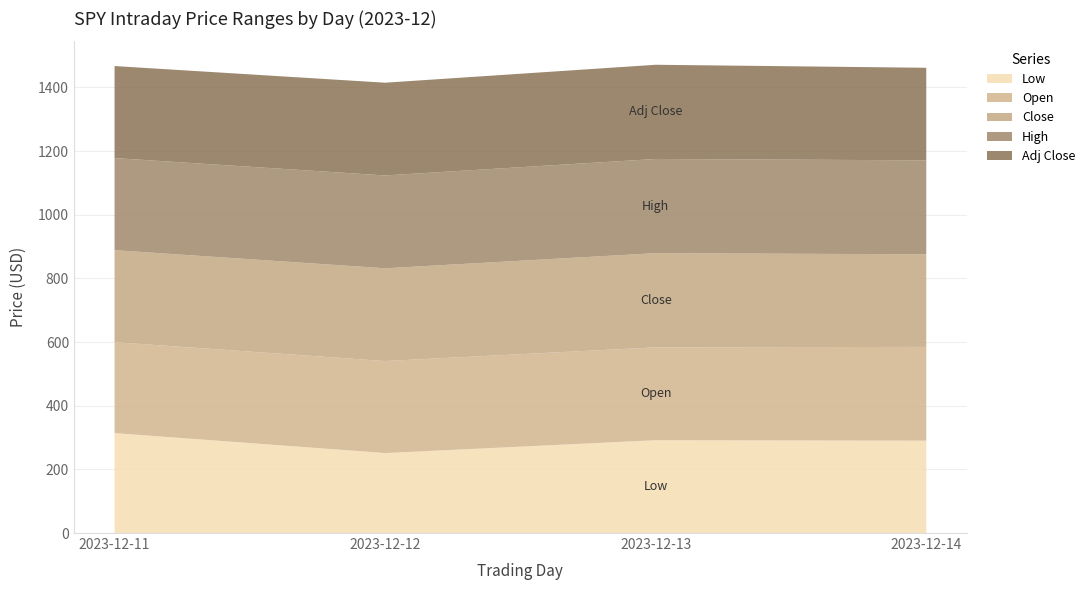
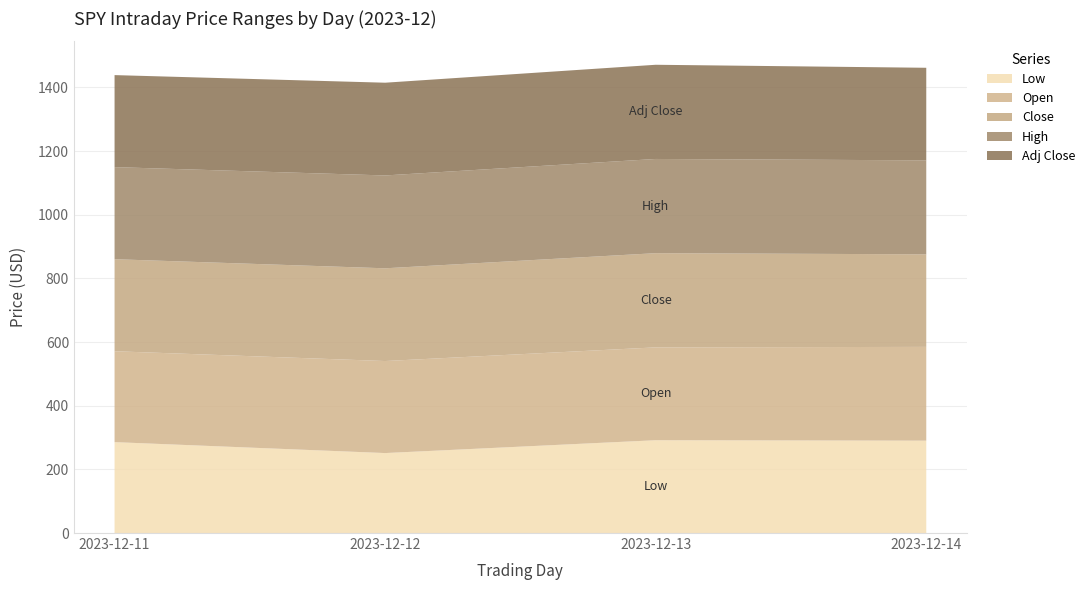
  {
    "Low": {
-     "2023-12-11": 310,
+     "2023-12-11": 290,
      "2023-12-12": 250,
      "2023-12-13": 290,
      "2023-12-14": 290
    }
  }
